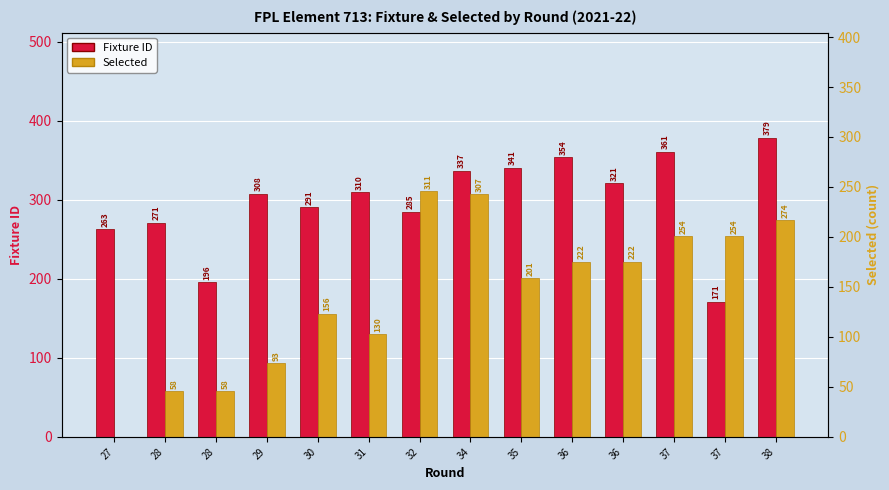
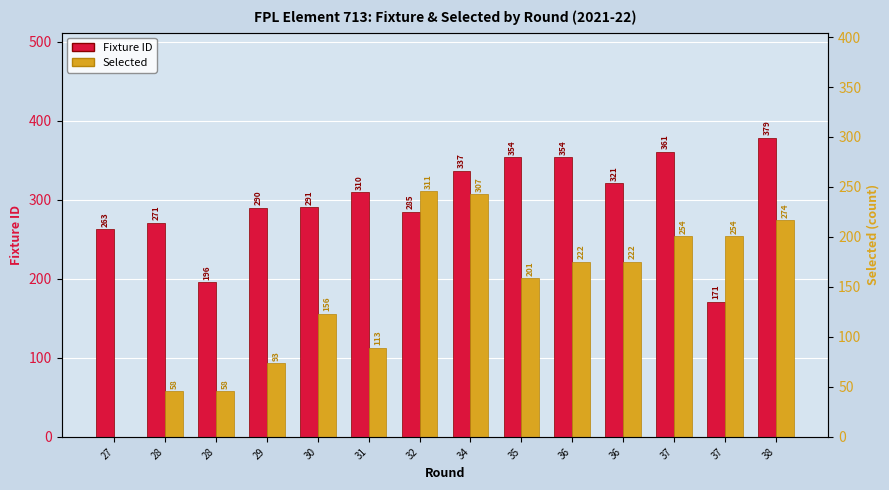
  {
    "Fixture ID": {
      "27": 263,
-     "29": 308,
+     "29": 290,
      "30": 291,
      "31": 310,
      "32": 285,
      "34": 337,
-     "35": 341,
+     "35": 354,
      "38": 379
    },
    "Selected": {
      "29": 93,
      "30": 156,
-     "31": 130,
+     "31": 113,
      "32": 311,
      "34": 307,
      "35": 201,
      "38": 274
    }
  }
